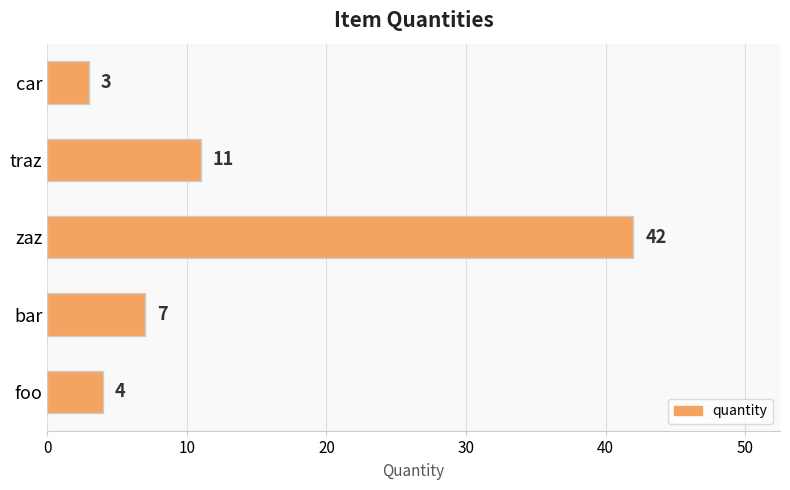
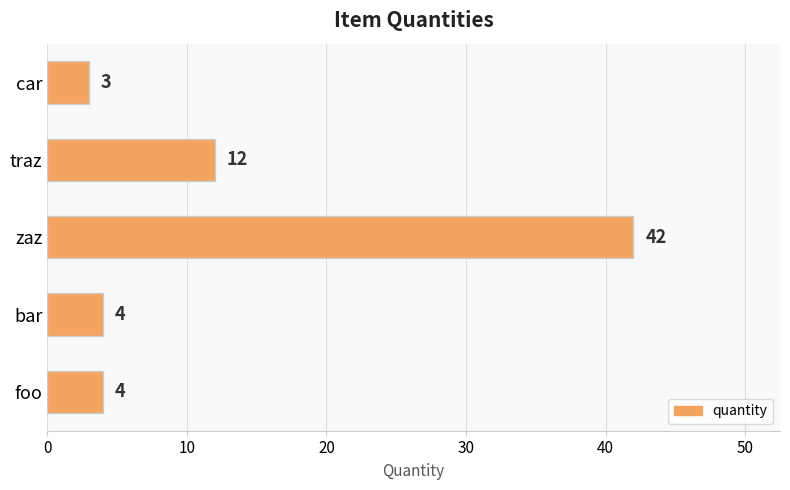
  {
    "car": 3,
-   "traz": 11,
+   "traz": 12,
    "zaz": 42,
-   "bar": 7,
+   "bar": 4,
    "foo": 4
  }
